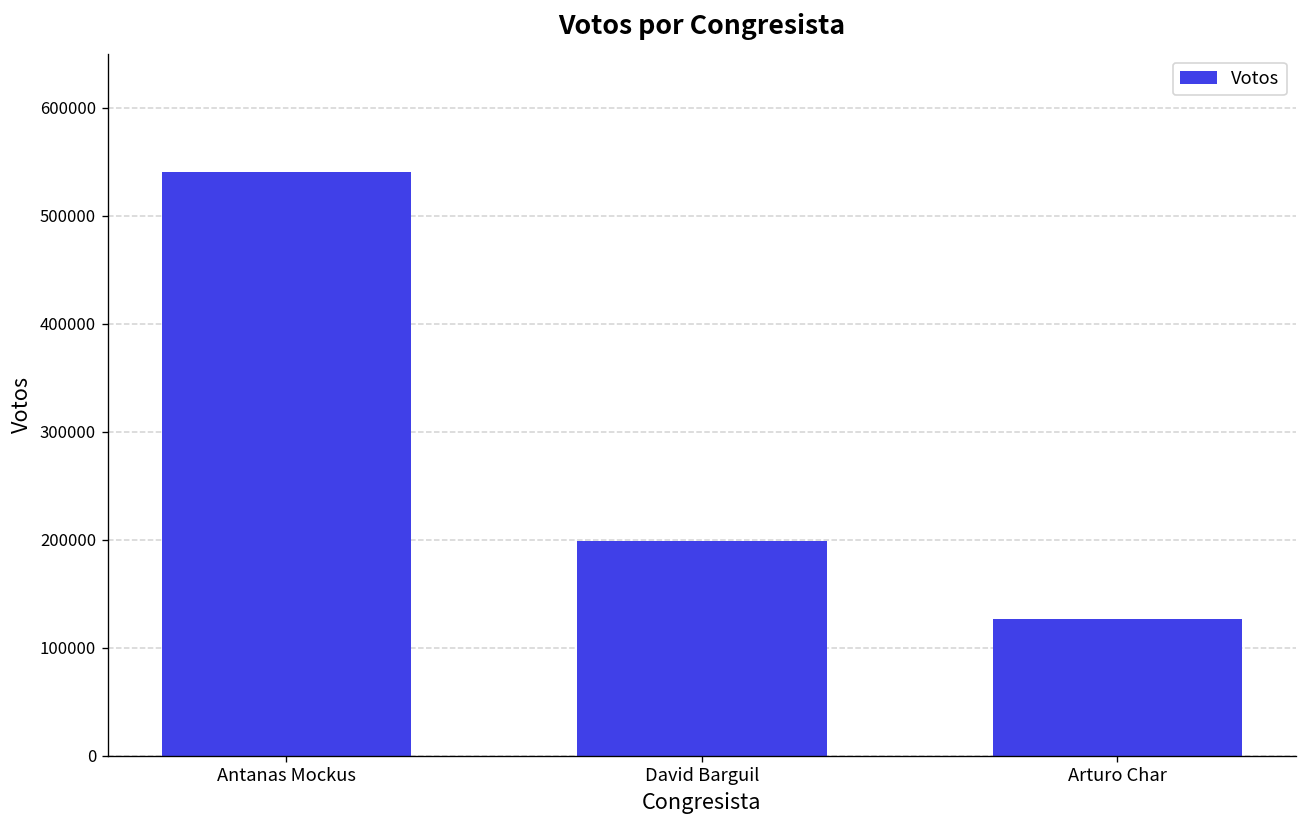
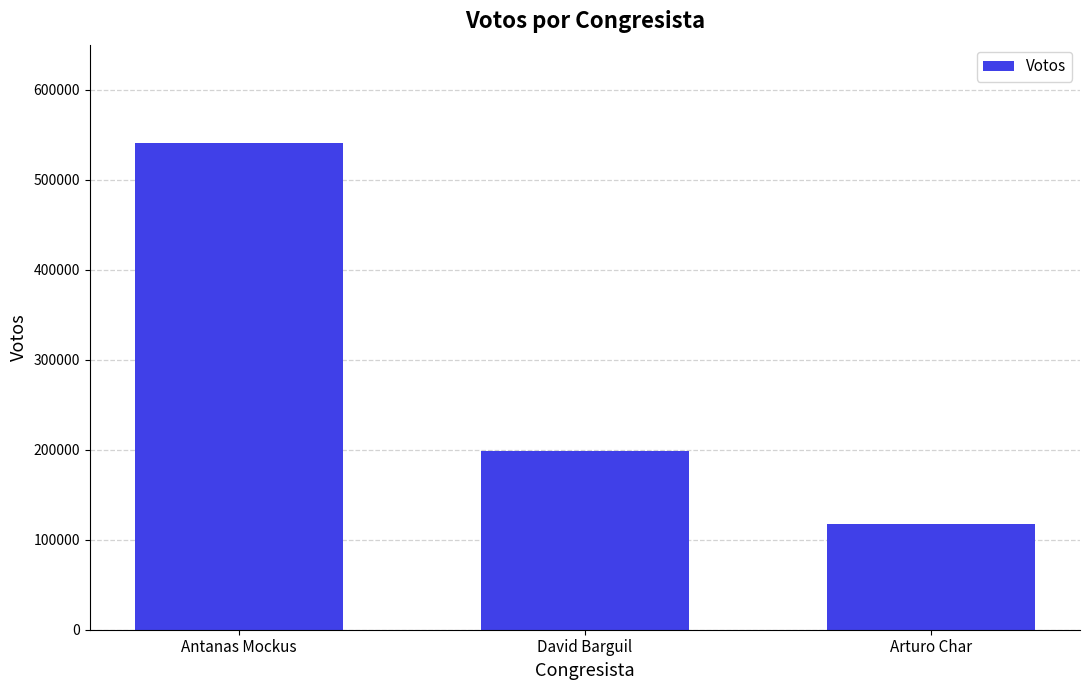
  {
    "Antanas Mockus": 540000,
    "David Barguil": 200000,
-   "Arturo Char": 130000
+   "Arturo Char": 120000
  }
